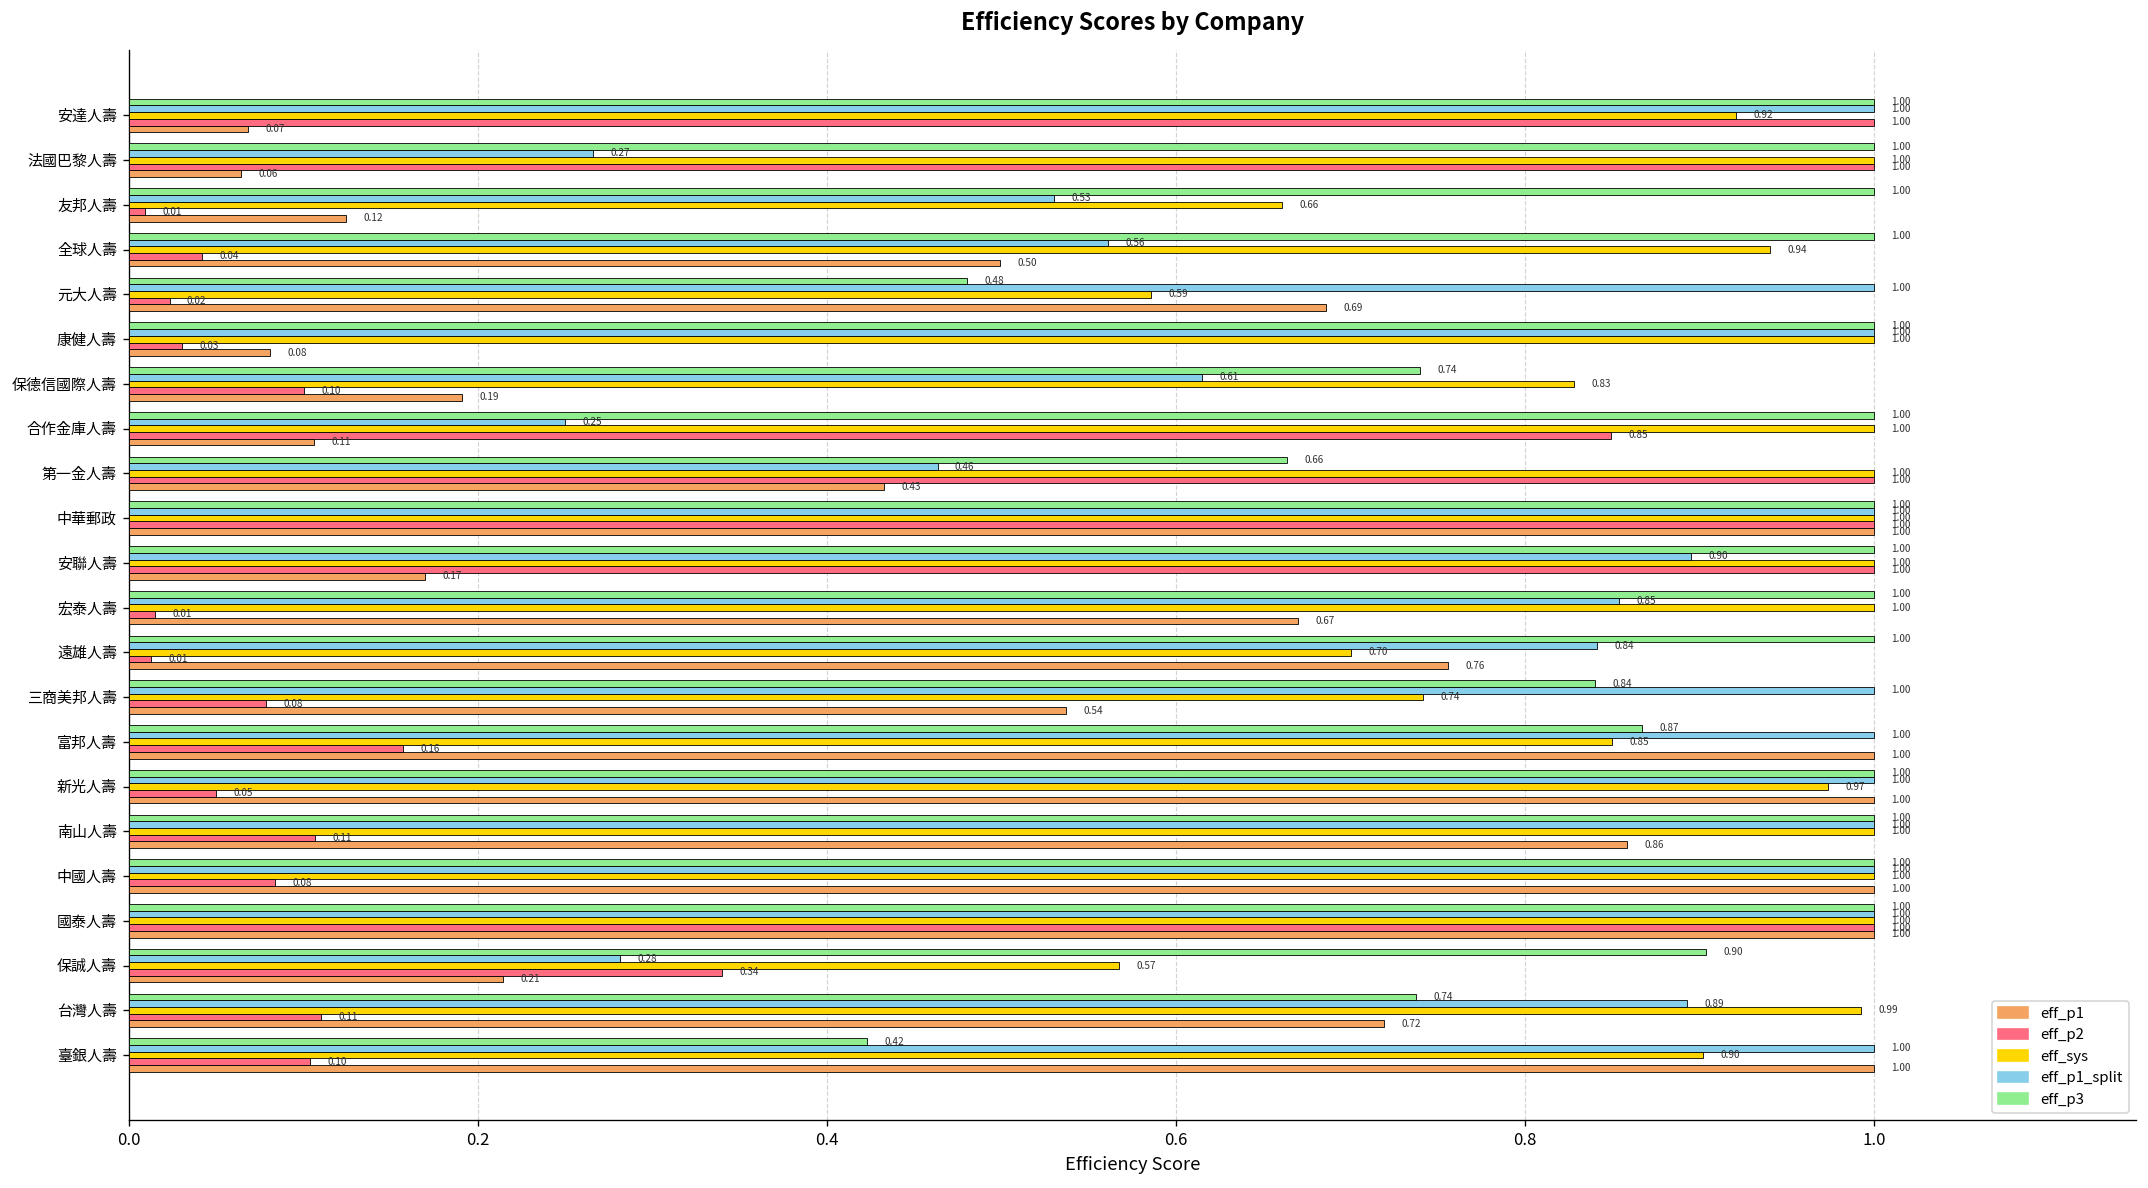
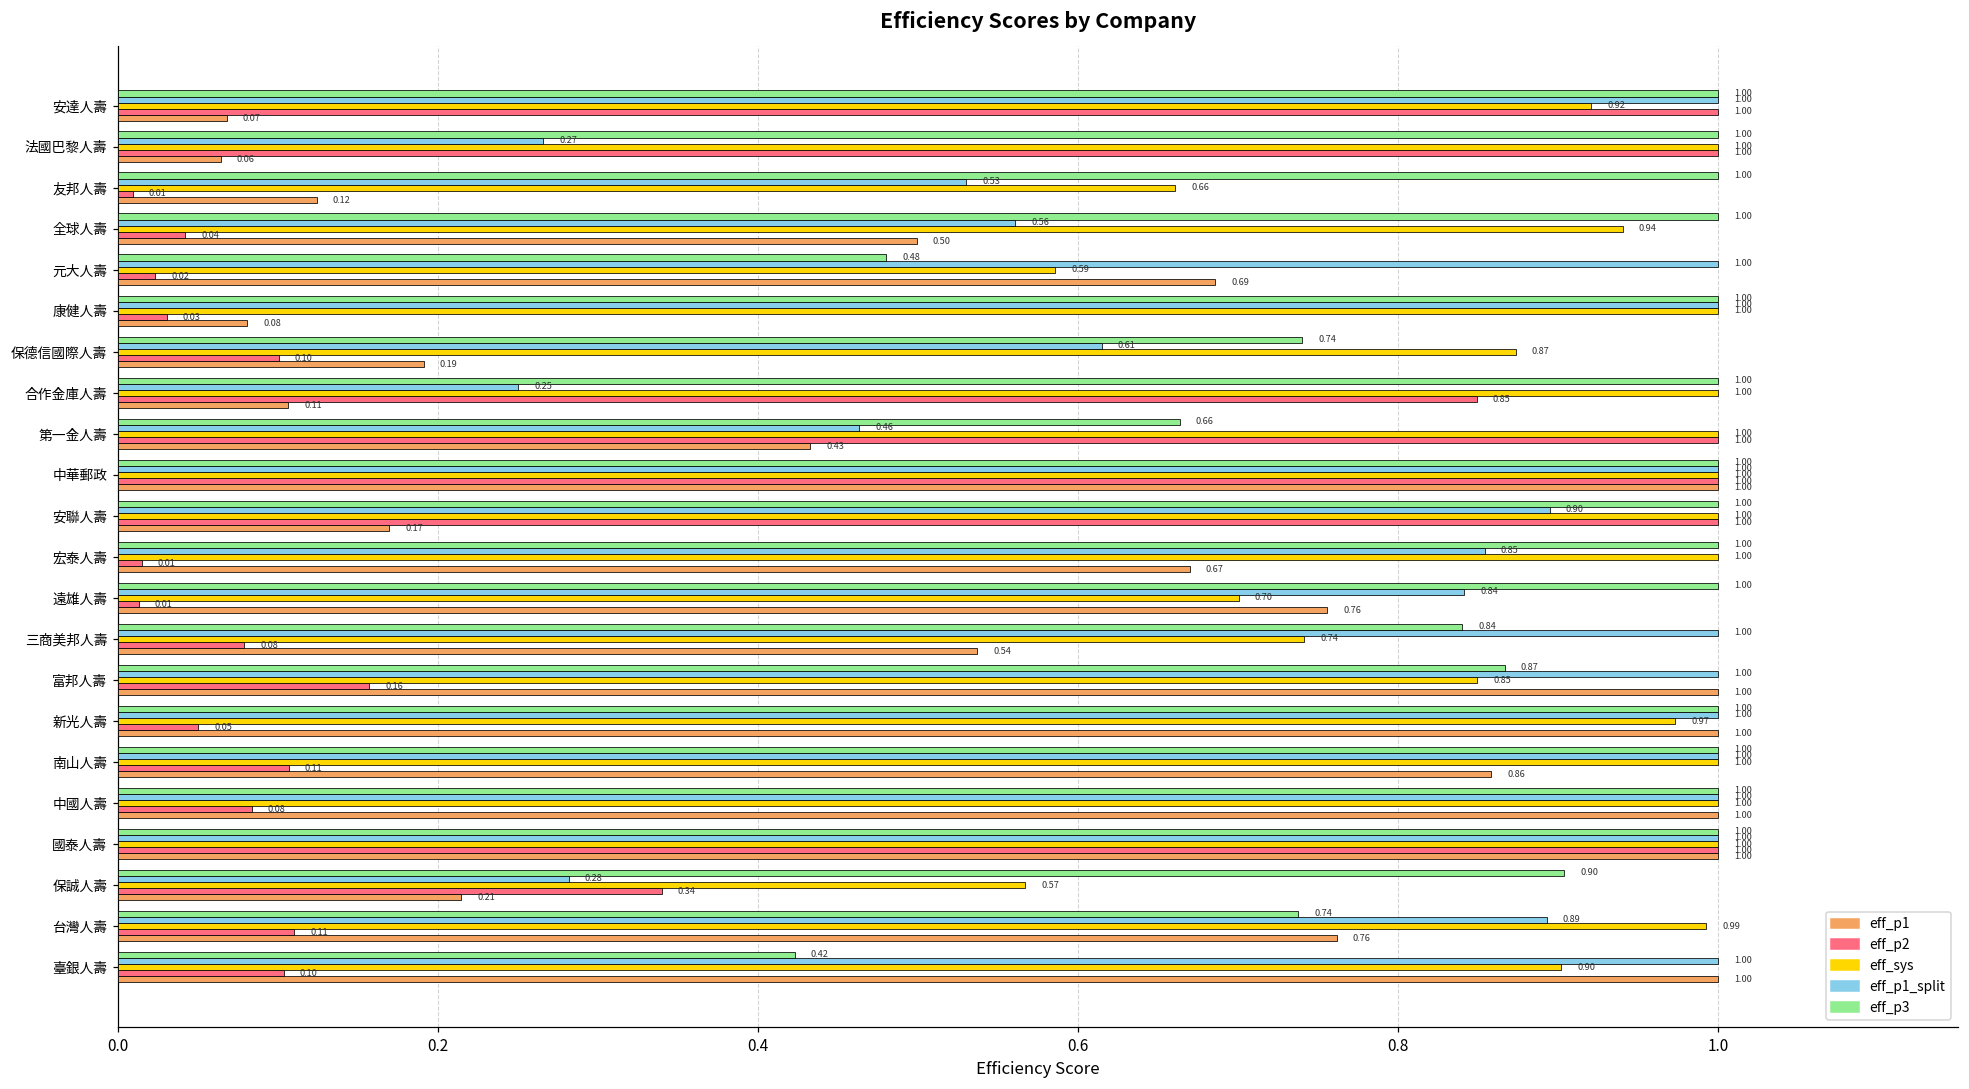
  {
    "eff_p1": {
      "安達人壽": 0.07,
      "法國巴黎人壽": 0.06,
      "友邦人壽": 0.12,
      "全球人壽": 0.50,
      "元大人壽": 0.69,
      "康健人壽": 0.08,
      "保德信國際人壽": 0.19,
      "合作金庫人壽": 0.11,
      "第一金人壽": 0.43,
      "安聯人壽": 0.17,
      "宏泰人壽": 0.67,
      "遠雄人壽": 0.76,
      "三商美邦人壽": 0.54,
      "富邦人壽": 1.00,
      "新光人壽": 1.00,
      "南山人壽": 0.86,
      "中國人壽": 1.00,
      "保誠人壽": 0.21,
-     "台灣人壽": 0.72,
+     "台灣人壽": 0.76,
      "臺銀人壽": 1.00
    },
    "eff_p2": {
      "安達人壽": 1.00,
      "友邦人壽": 0.01,
      "全球人壽": 0.04,
      "元大人壽": 0.02,
      "康健人壽": 0.03,
      "保德信國際人壽": 0.10,
      "合作金庫人壽": 0.85,
      "宏泰人壽": 0.01,
      "遠雄人壽": 0.01,
      "三商美邦人壽": 0.08,
      "富邦人壽": 0.16,
      "新光人壽": 0.05,
      "南山人壽": 0.11,
      "中國人壽": 0.08,
      "保誠人壽": 0.34,
      "台灣人壽": 0.11,
      "臺銀人壽": 0.10
    },
    "eff_sys": {
      "安達人壽": 0.92,
      "友邦人壽": 0.66,
      "全球人壽": 0.94,
      "元大人壽": 0.59,
-     "保德信國際人壽": 0.83,
+     "保德信國際人壽": 0.87,
      "合作金庫人壽": 1.00,
      "宏泰人壽": 1.00,
      "遠雄人壽": 0.70,
      "三商美邦人壽": 0.74,
      "富邦人壽": 0.85,
      "新光人壽": 0.97,
      "保誠人壽": 0.57,
      "台灣人壽": 0.99,
      "臺銀人壽": 0.90
    },
    "eff_p1_split": {
      "法國巴黎人壽": 0.27,
      "友邦人壽": 0.53,
      "全球人壽": 0.56,
      "元大人壽": 1.00,
      "保德信國際人壽": 0.61,
      "合作金庫人壽": 0.25,
      "第一金人壽": 0.46,
      "安聯人壽": 0.90,
      "宏泰人壽": 0.85,
      "遠雄人壽": 0.84,
      "三商美邦人壽": 1.00,
      "富邦人壽": 1.00,
      "保誠人壽": 0.28,
      "台灣人壽": 0.89,
      "臺銀人壽": 1.00
    },
    "eff_p3": {
      "法國巴黎人壽": 1.00,
      "友邦人壽": 1.00,
      "全球人壽": 1.00,
      "元大人壽": 0.48,
      "保德信國際人壽": 0.74,
      "合作金庫人壽": 1.00,
      "第一金人壽": 0.66,
      "安聯人壽": 1.00,
      "宏泰人壽": 1.00,
      "遠雄人壽": 1.00,
      "三商美邦人壽": 0.84,
      "富邦人壽": 0.87,
      "保誠人壽": 0.90,
      "台灣人壽": 0.74,
      "臺銀人壽": 0.42
    }
  }
